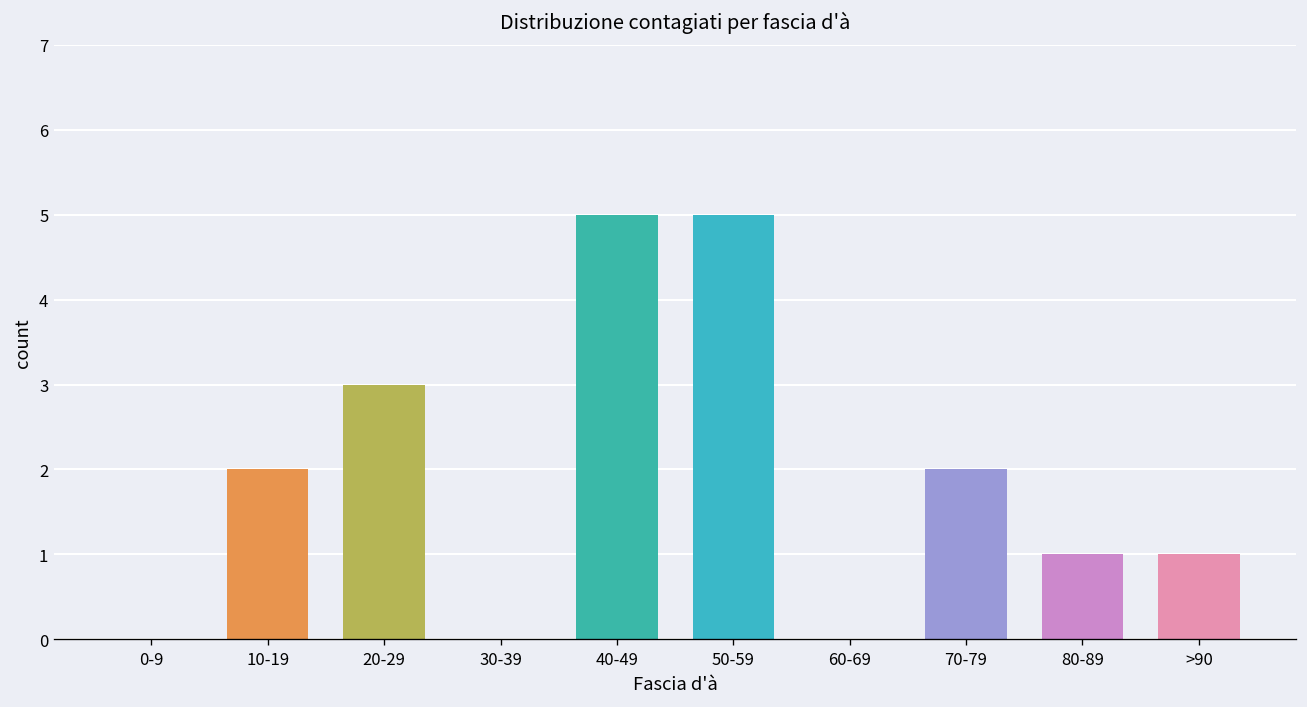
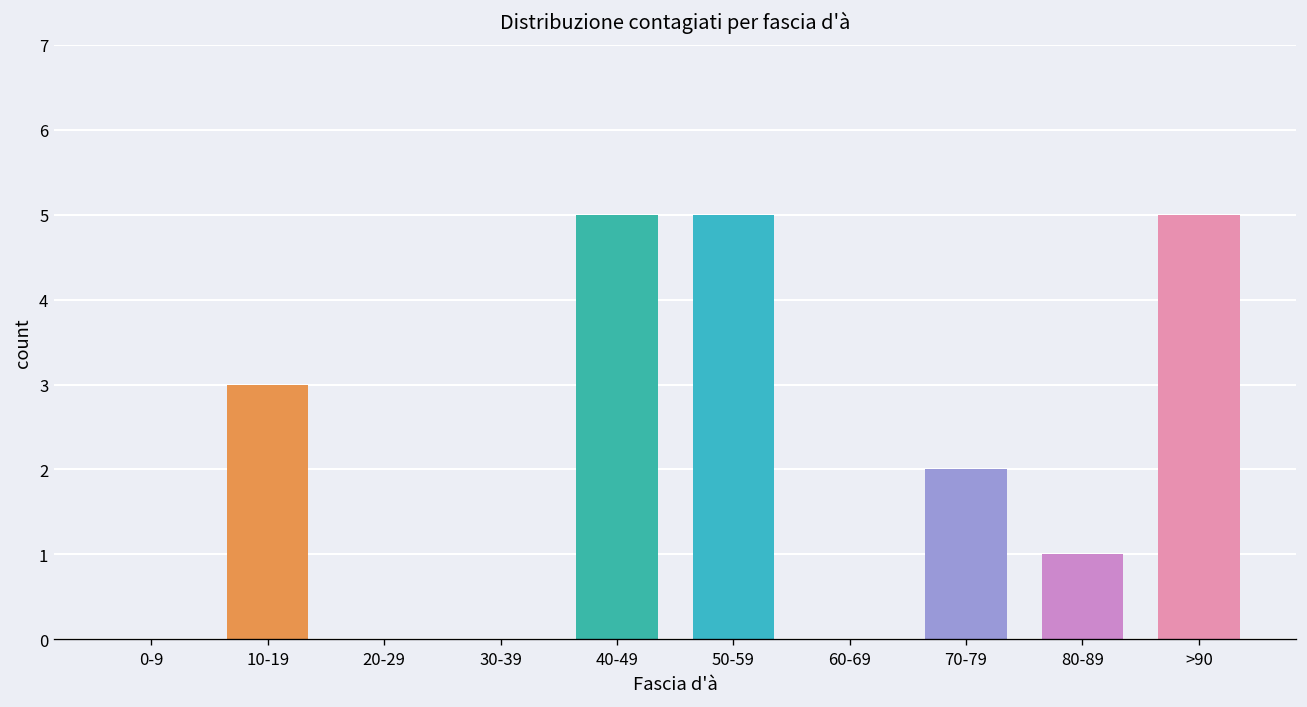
  {
    "0-9": 0,
-   "10-19": 2,
-   "20-29": 3,
+   "10-19": 3,
+   "20-29": 0,
    "30-39": 0,
    "40-49": 5,
    "50-59": 5,
    "60-69": 0,
    "70-79": 2,
    "80-89": 1,
-   ">90": 1
+   ">90": 5
  }
